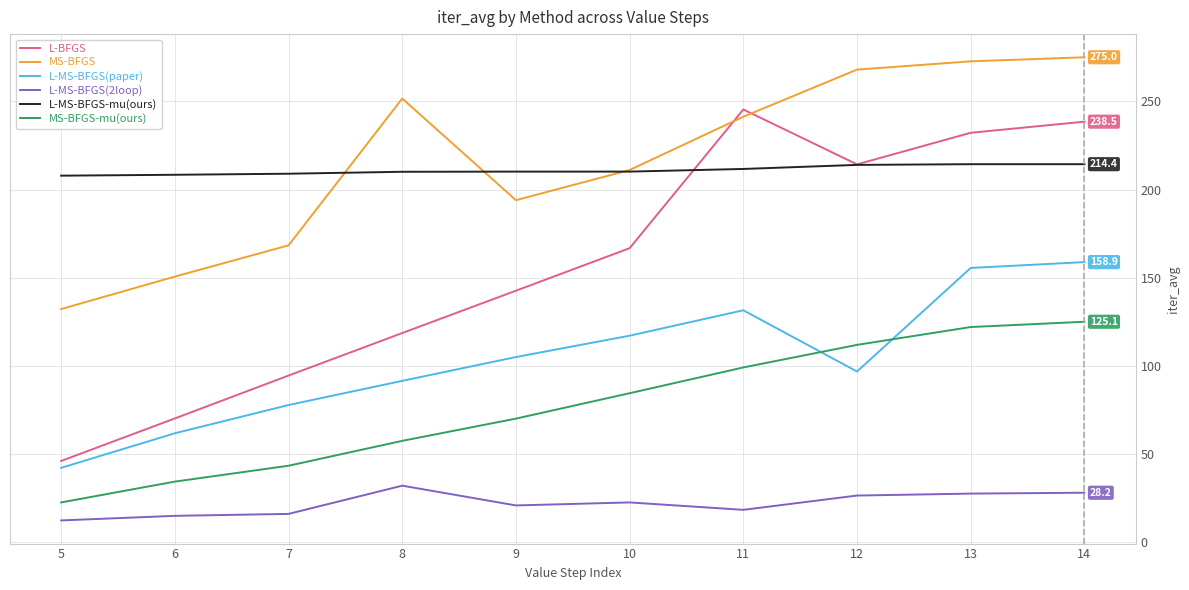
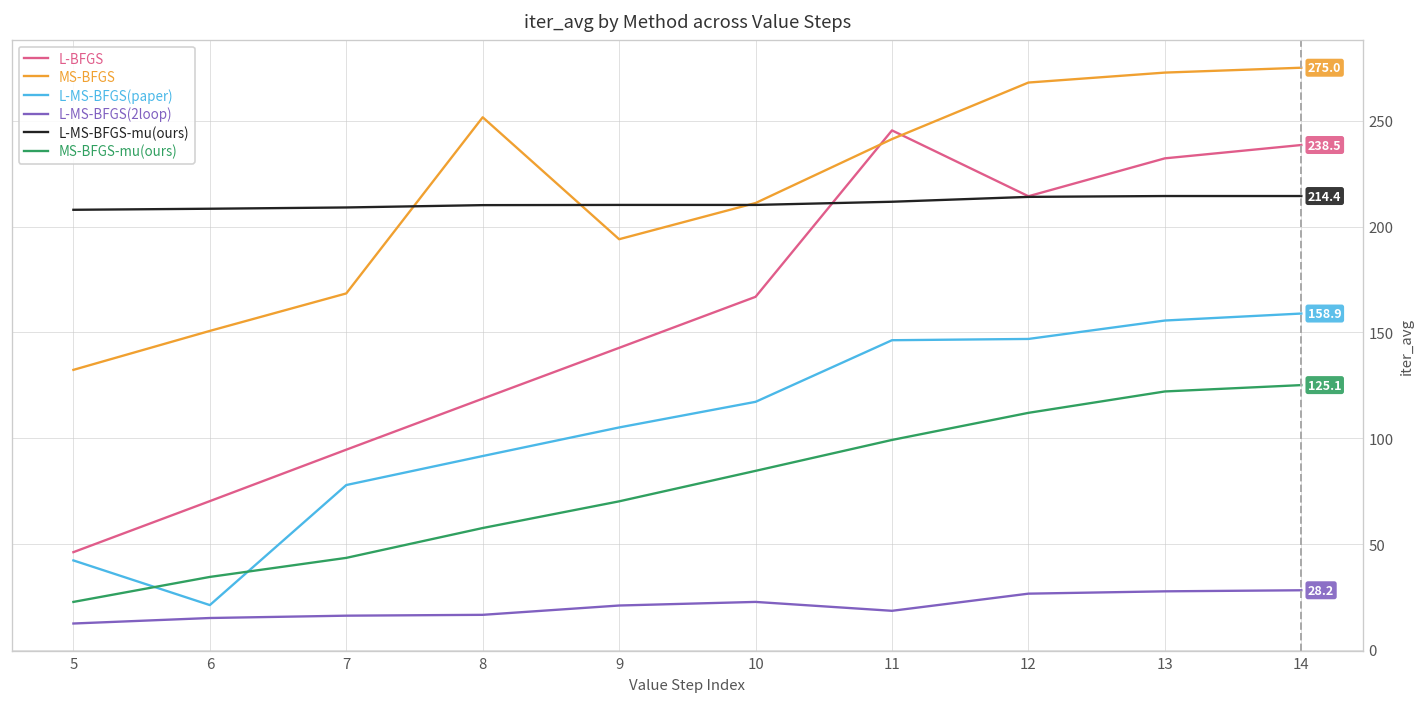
  {
    "L-BFGS": {
      "5": 46,
      "6": 70,
      "7": 95,
      "8": 119,
      "9": 143,
      "10": 167,
      "11": 245,
      "13": 232
    },
    "MS-BFGS": {
      "5": 132,
      "6": 151,
      "7": 168,
      "8": 252,
      "9": 194,
      "11": 241,
      "12": 268,
      "13": 273
    },
    "L-MS-BFGS(paper)": {
      "5": 42,
-     "6": 62,
+     "6": 21,
      "7": 78,
      "8": 92,
      "9": 105,
      "10": 117,
-     "11": 132,
-     "12": 97,
+     "11": 146,
+     "12": 147,
      "13": 156
    },
    "L-MS-BFGS(2loop)": {
      "5": 13,
      "6": 15,
      "7": 16,
-     "8": 32,
+     "8": 17,
      "9": 21,
      "10": 23,
      "11": 19,
      "12": 27,
      "13": 28
    },
    "L-MS-BFGS-mu(ours)": {
      "5": 208,
      "6": 208,
      "7": 209,
      "8": 210,
      "9": 210,
      "11": 212,
      "13": 214
    },
    "MS-BFGS-mu(ours)": {
      "5": 23,
      "6": 35,
      "7": 44,
      "8": 58,
      "9": 70,
      "10": 85,
      "11": 99,
      "12": 112,
      "13": 122
    }
  }
